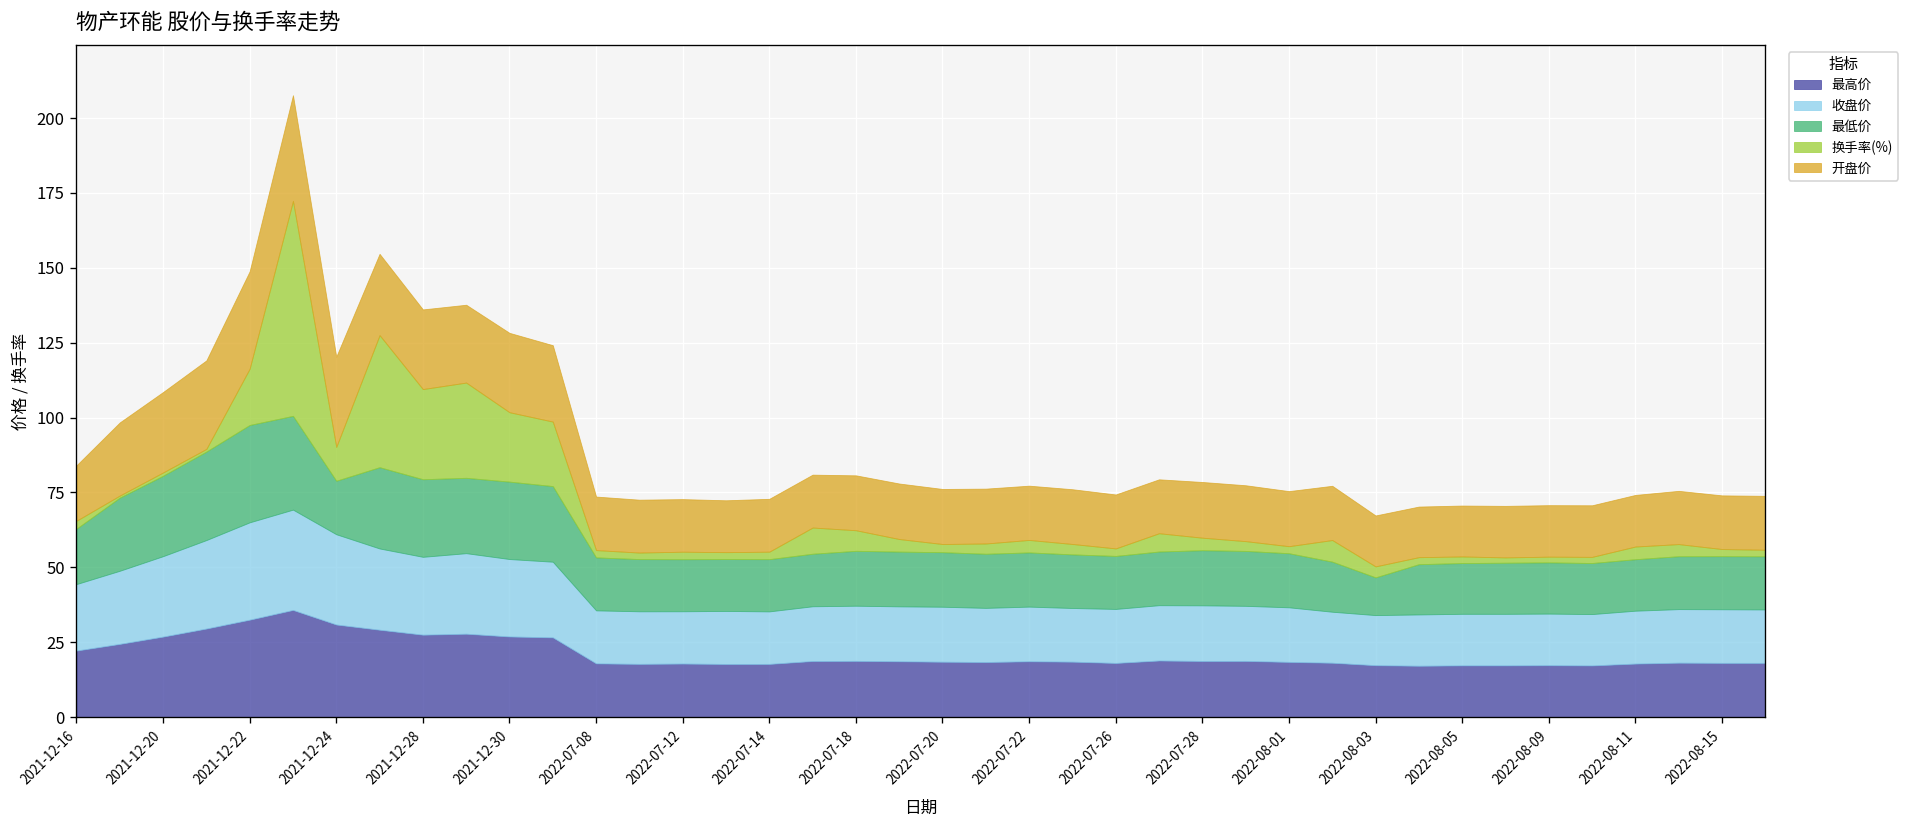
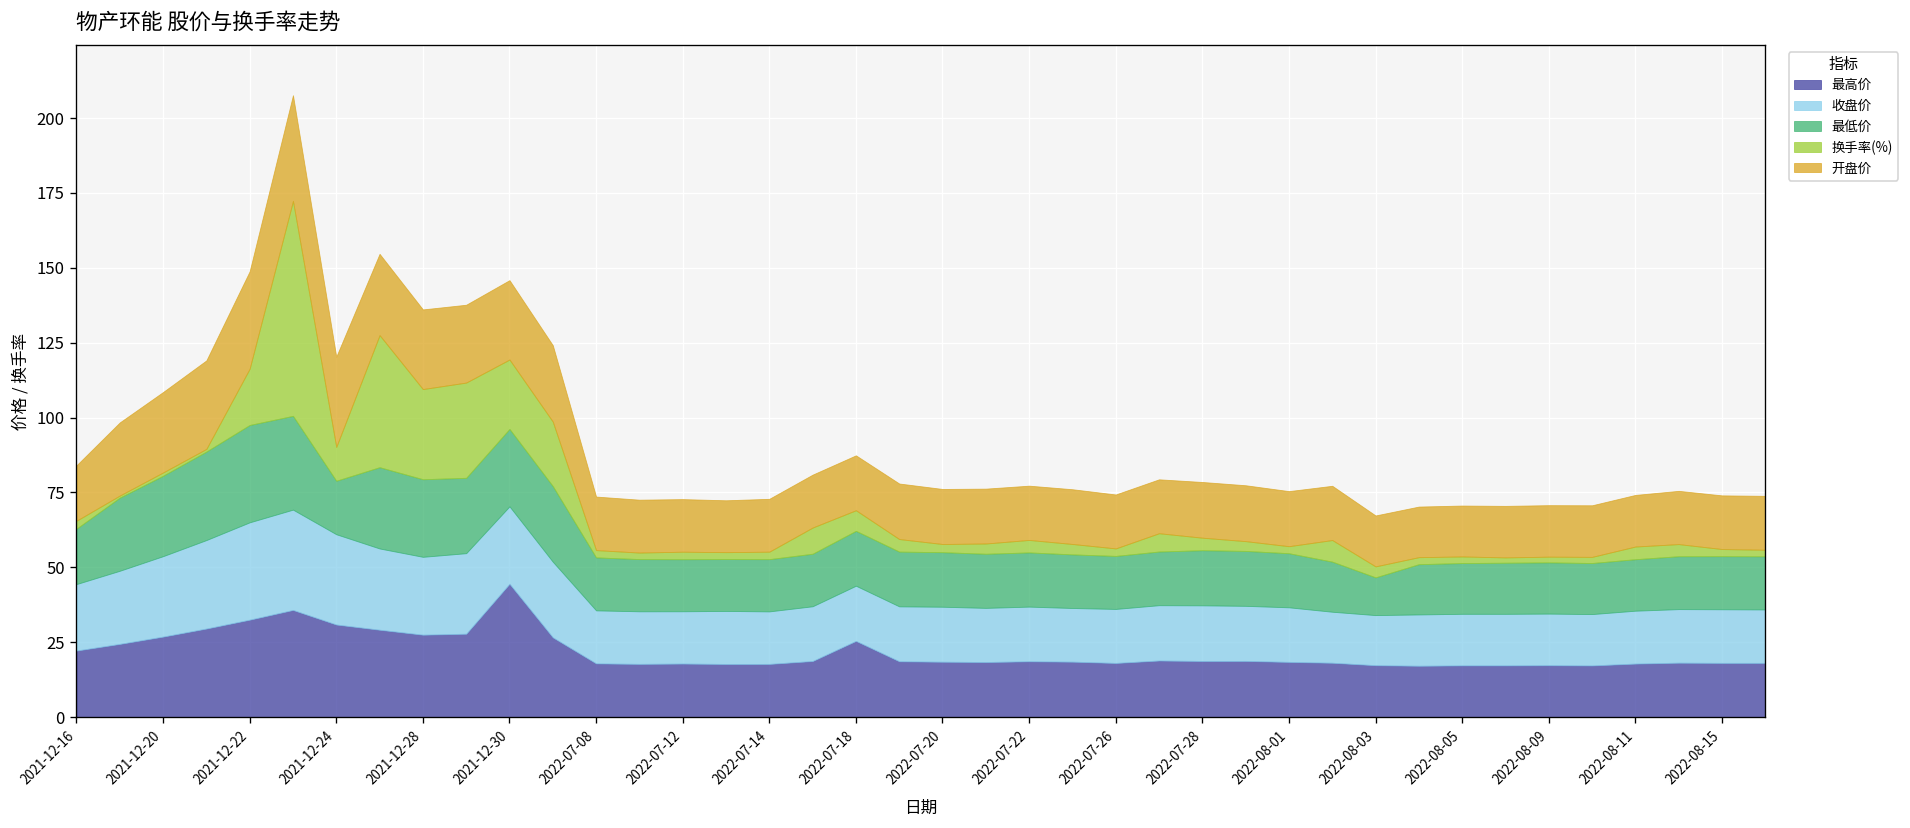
  {
    "最高价": {
      "2021-12-16": 22,
      "2021-12-20": 27,
      "2021-12-22": 33,
      "2021-12-24": 31,
      "2021-12-28": 28,
-     "2021-12-30": 27,
+     "2021-12-30": 45,
      "2022-07-08": 18,
      "2022-07-12": 18,
      "2022-07-14": 18,
-     "2022-07-18": 19,
+     "2022-07-18": 25,
      "2022-07-20": 18,
      "2022-07-22": 19,
      "2022-07-26": 18,
      "2022-07-28": 19,
      "2022-08-01": 18,
      "2022-08-03": 17,
      "2022-08-05": 17,
      "2022-08-09": 17,
      "2022-08-11": 18,
      "2022-08-15": 18
    },
    "收盘价": {
      "2021-12-16": 22,
      "2021-12-20": 27,
      "2021-12-22": 33,
      "2021-12-24": 30,
      "2021-12-28": 26,
      "2021-12-30": 26,
      "2022-07-08": 18,
      "2022-07-12": 17,
      "2022-07-14": 18,
      "2022-07-18": 18,
      "2022-07-20": 18,
      "2022-07-22": 18,
      "2022-07-26": 18,
      "2022-07-28": 19,
      "2022-08-01": 18,
      "2022-08-03": 17,
      "2022-08-05": 17,
      "2022-08-09": 17,
      "2022-08-11": 18,
      "2022-08-15": 18
    },
    "最低价": {
      "2021-12-16": 19,
      "2021-12-20": 27,
      "2021-12-22": 33,
      "2021-12-24": 18,
      "2021-12-28": 26,
      "2021-12-30": 26,
      "2022-07-08": 18,
      "2022-07-12": 17,
      "2022-07-14": 17,
      "2022-07-18": 18,
      "2022-07-20": 18,
      "2022-07-22": 18,
      "2022-07-26": 18,
      "2022-07-28": 18,
      "2022-08-01": 18,
      "2022-08-03": 13,
      "2022-08-05": 17,
      "2022-08-09": 17,
      "2022-08-11": 17,
      "2022-08-15": 18
    },
    "换手率(%)": {
      "2021-12-16": 3,
      "2021-12-20": 1,
      "2021-12-22": 19,
      "2021-12-24": 11,
      "2021-12-28": 30,
      "2021-12-30": 23,
      "2022-07-08": 2,
      "2022-07-12": 3,
      "2022-07-14": 3,
      "2022-07-18": 7,
      "2022-07-20": 3,
      "2022-07-22": 4,
      "2022-07-26": 3,
      "2022-07-28": 4,
      "2022-08-01": 2,
      "2022-08-03": 4,
      "2022-08-05": 2,
      "2022-08-09": 2,
      "2022-08-11": 4,
      "2022-08-15": 2
    },
    "开盘价": {
      "2021-12-16": 19,
      "2021-12-20": 27,
      "2021-12-22": 33,
      "2021-12-24": 30,
      "2021-12-28": 27,
      "2021-12-30": 27,
      "2022-07-08": 18,
      "2022-07-12": 18,
      "2022-07-14": 18,
      "2022-07-18": 18,
      "2022-07-20": 18,
      "2022-07-22": 18,
      "2022-07-26": 18,
      "2022-07-28": 19,
      "2022-08-01": 18,
      "2022-08-03": 17,
      "2022-08-05": 17,
      "2022-08-09": 17,
      "2022-08-11": 17,
      "2022-08-15": 18
    }
  }
